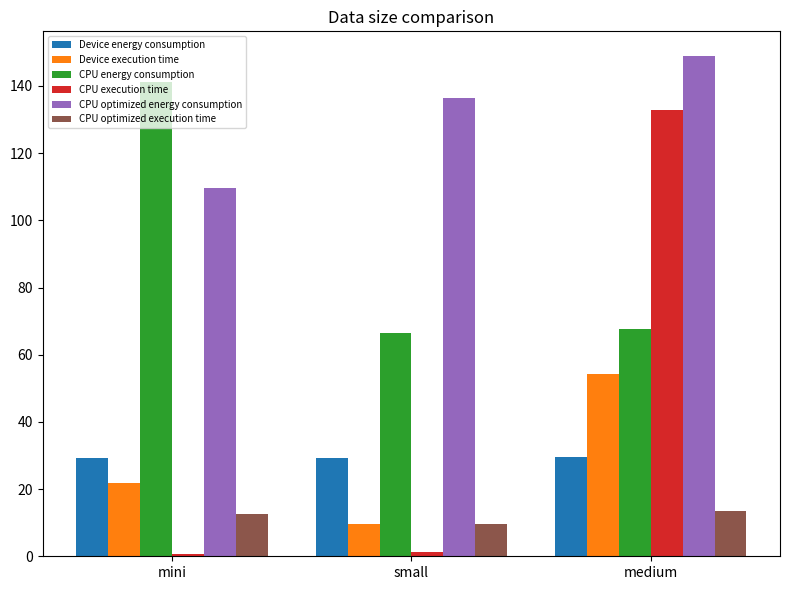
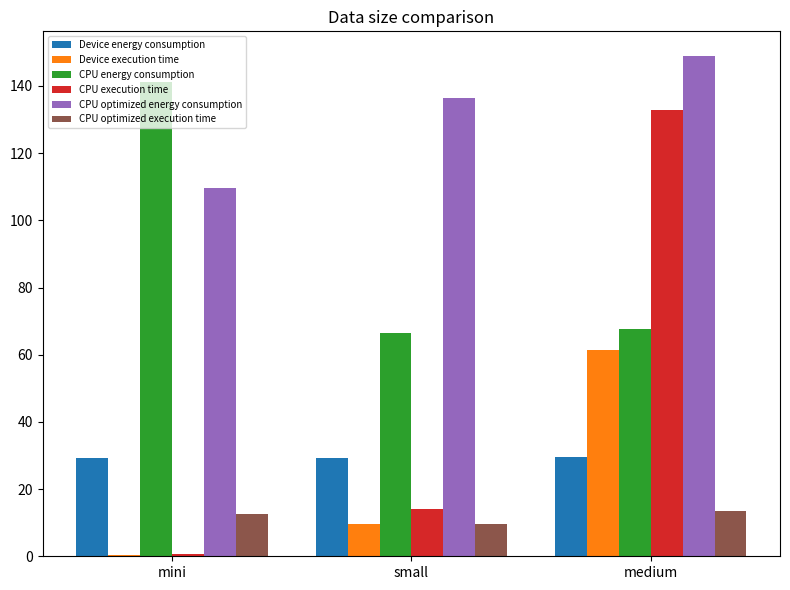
  {
    "Device energy consumption": {
      "mini": 29,
      "small": 29,
      "medium": 29
    },
    "Device execution time": {
-     "mini": 22,
+     "mini": 0,
      "small": 10,
-     "medium": 54
+     "medium": 61
    },
    "CPU energy consumption": {
      "small": 67,
      "medium": 68
    },
    "CPU execution time": {
-     "small": 1,
+     "small": 14,
      "medium": 133
    },
    "CPU optimized energy consumption": {
      "mini": 110,
      "small": 136,
      "medium": 149
    },
    "CPU optimized execution time": {
      "mini": 12,
      "small": 10,
      "medium": 14
    }
  }
